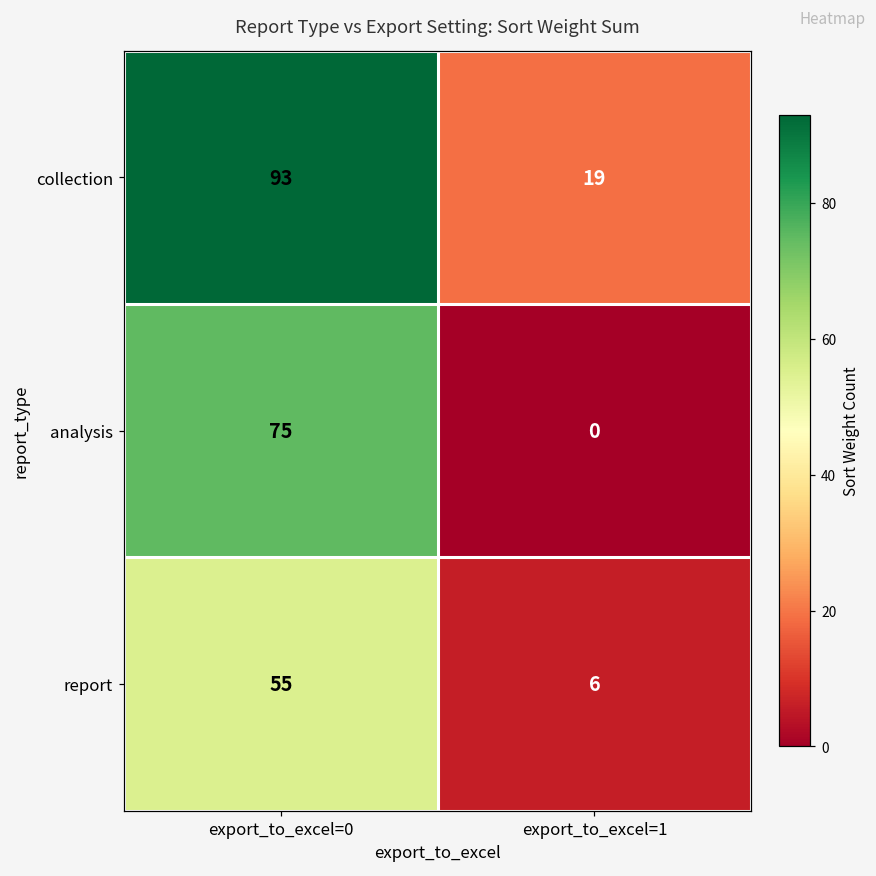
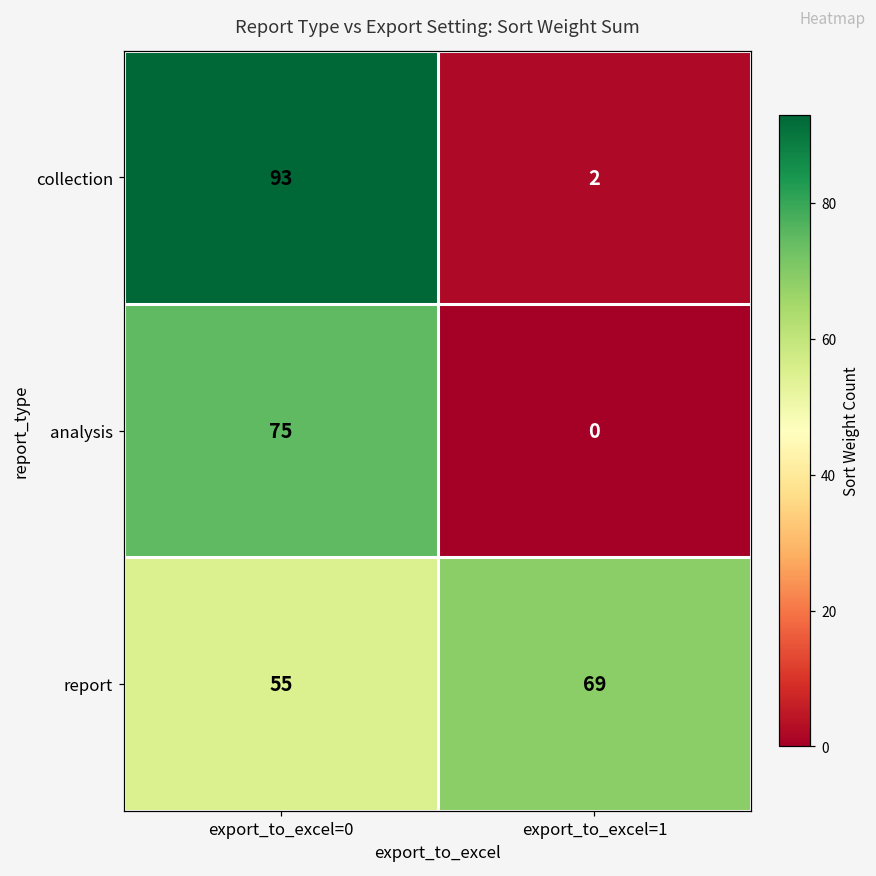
  {
    "collection": {
      "export_to_excel=0": 93,
-     "export_to_excel=1": 19
+     "export_to_excel=1": 2
    },
    "analysis": {
      "export_to_excel=0": 75,
      "export_to_excel=1": 0
    },
    "report": {
      "export_to_excel=0": 55,
-     "export_to_excel=1": 6
+     "export_to_excel=1": 69
    }
  }
